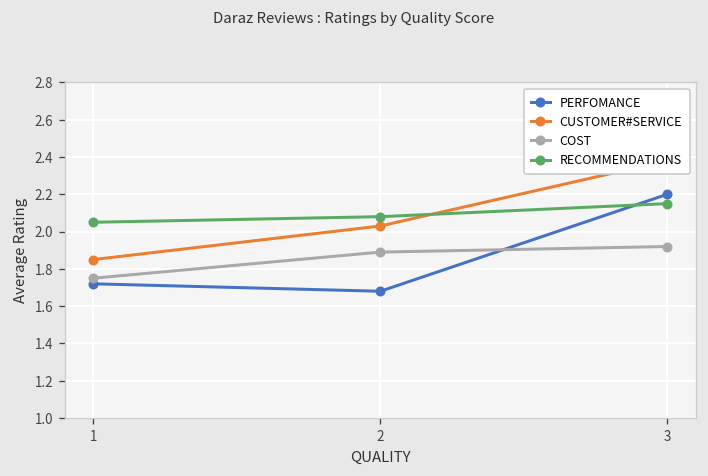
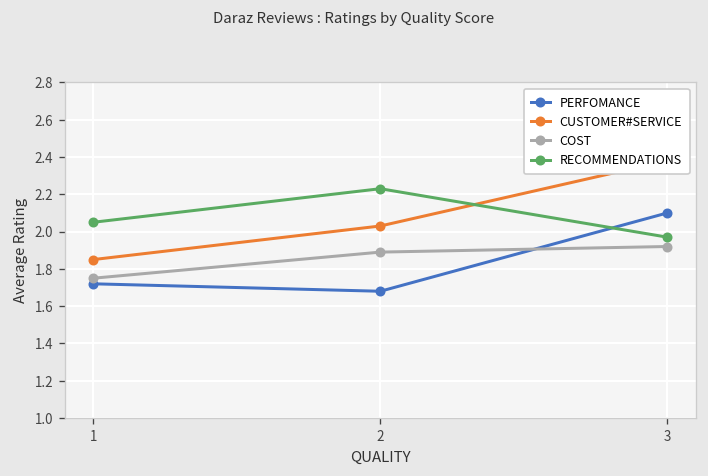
  {
    "PERFOMANCE": {
      "1": 1.72,
      "2": 1.68,
-     "3": 2.2
+     "3": 2.1
    },
    "CUSTOMER#SERVICE": {
      "1": 1.85,
      "2": 2.03
    },
    "COST": {
      "1": 1.75,
      "2": 1.89,
      "3": 1.92
    },
    "RECOMMENDATIONS": {
      "1": 2.05,
-     "2": 2.08,
-     "3": 2.15
+     "2": 2.23,
+     "3": 1.97
    }
  }
